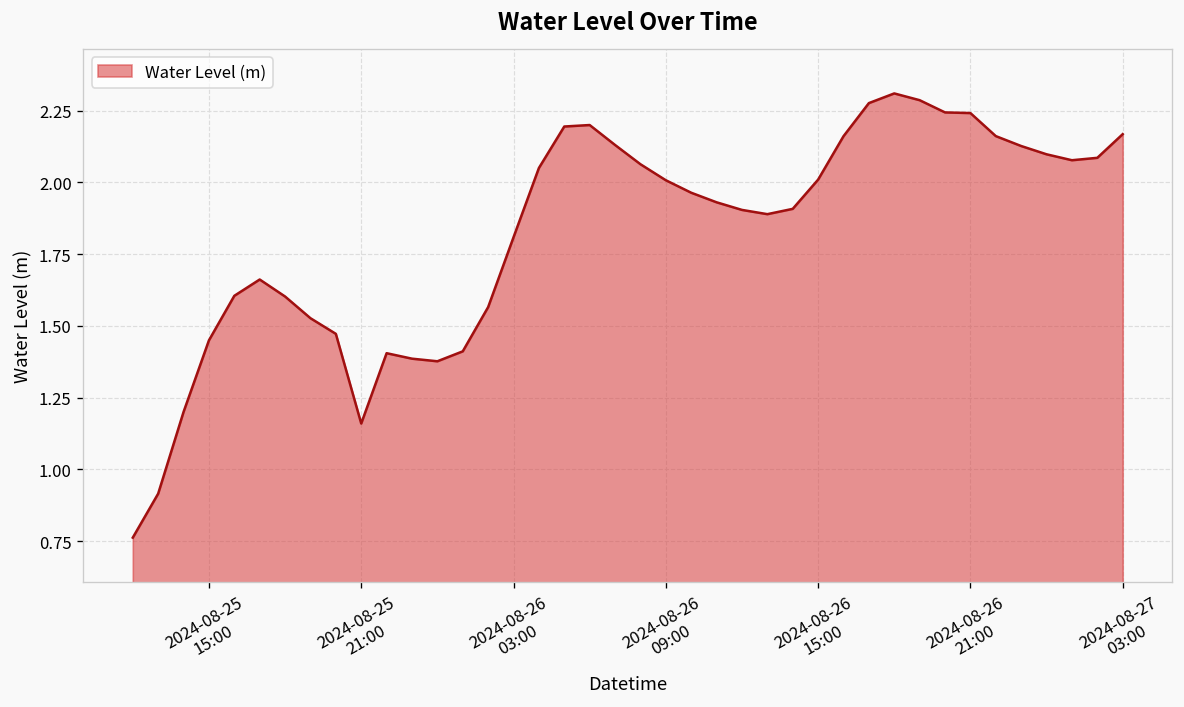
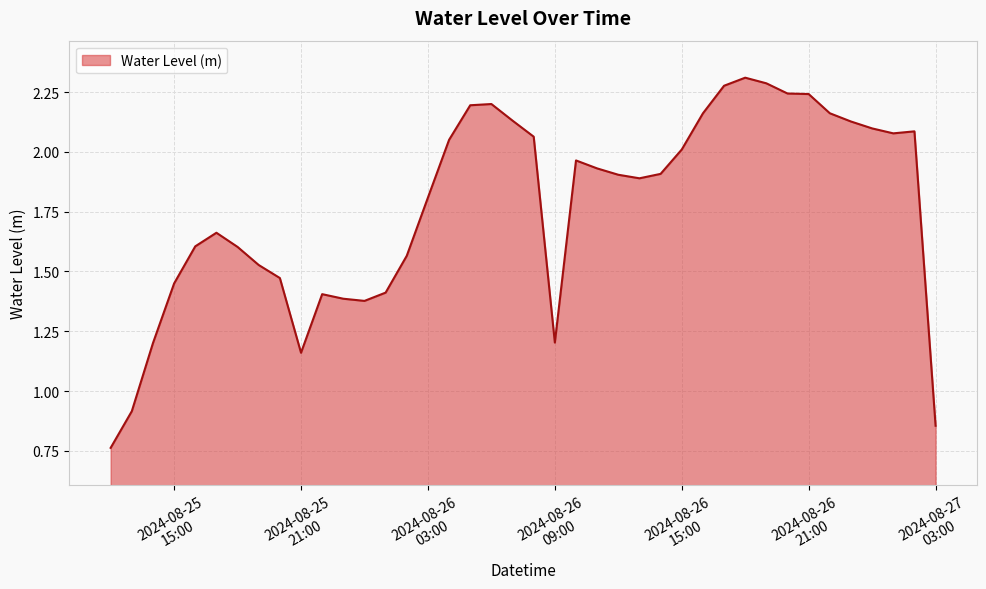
  {
    "2024-08-25 15:00": 1.45,
    "2024-08-25 21:00": 1.16,
    "2024-08-26 03:00": 1.81,
-   "2024-08-26 09:00": 2.01,
+   "2024-08-26 09:00": 1.20,
    "2024-08-26 15:00": 2.01,
    "2024-08-26 21:00": 2.24,
-   "2024-08-27 03:00": 2.17
+   "2024-08-27 03:00": 0.85
  }
